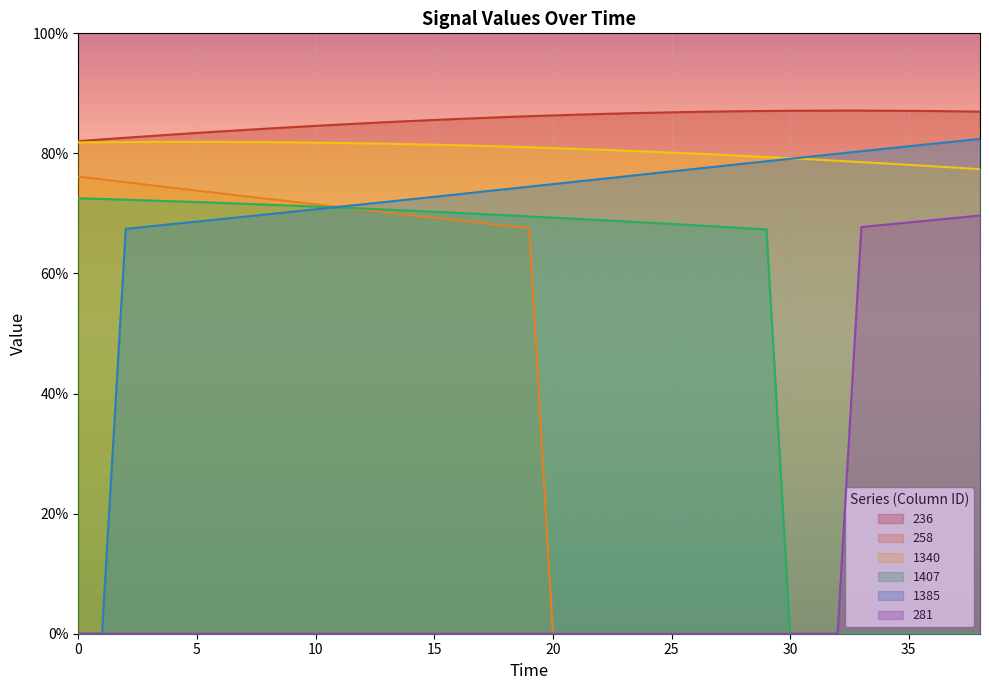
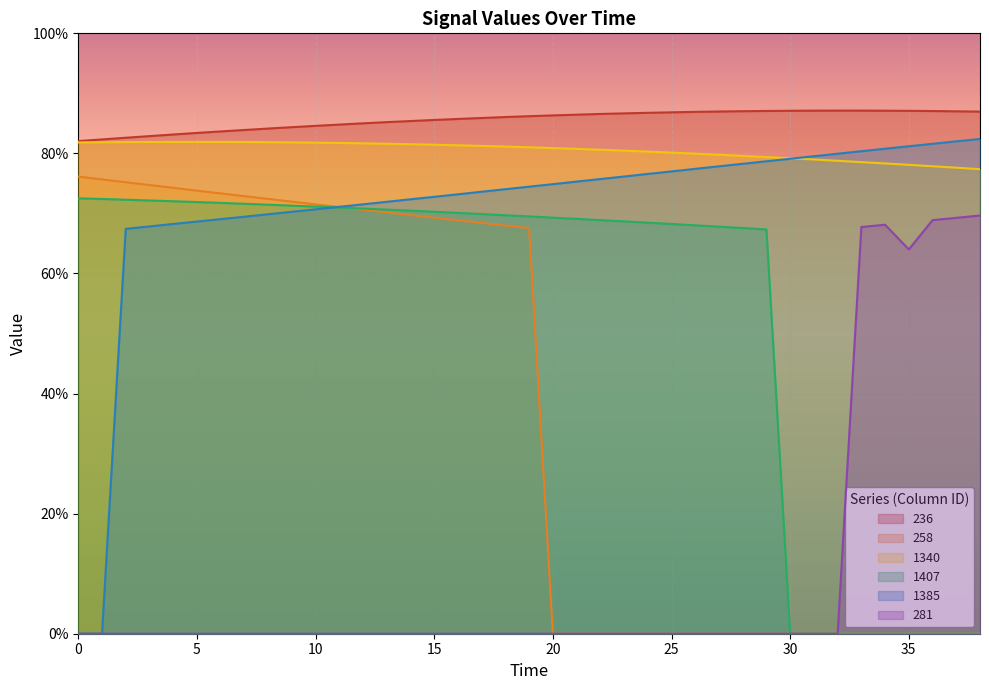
  {
    "281": {
      "5": "0%",
      "10": "0%",
      "15": "0%",
-     "35": "69%"
+     "35": "64%"
    }
  }
